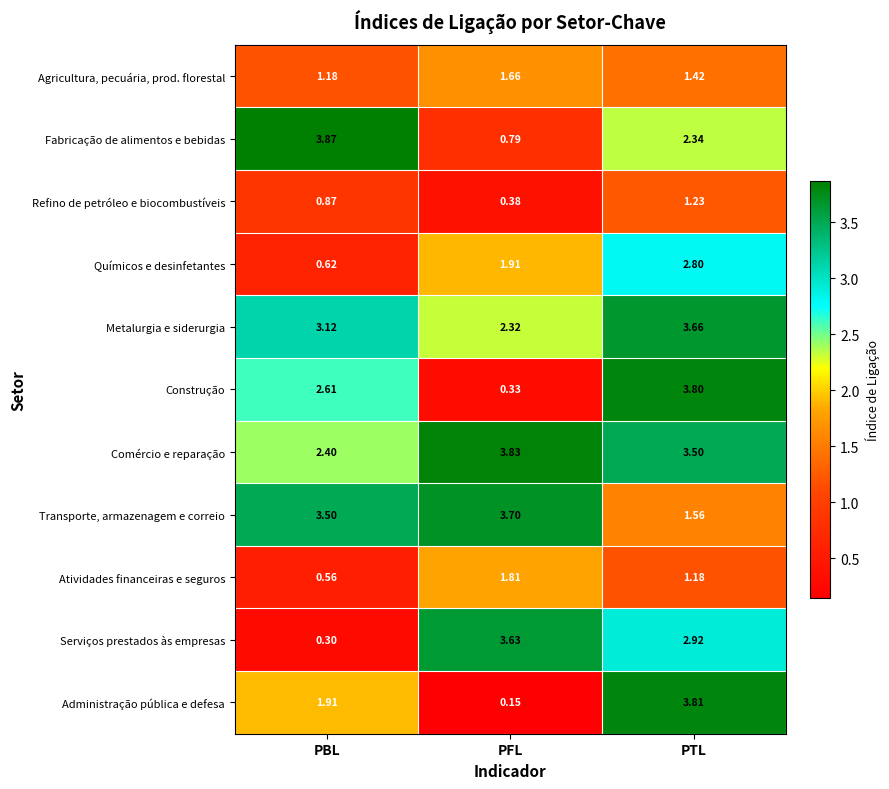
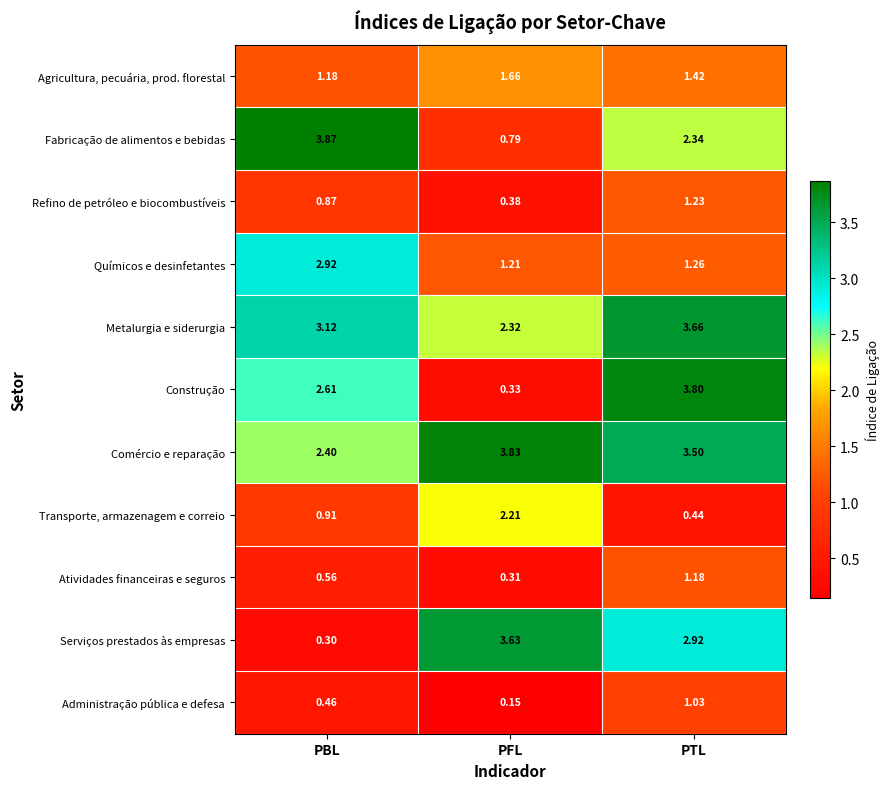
  {
    "Agricultura, pecuária, prod. florestal": {
      "PBL": 1.18,
      "PFL": 1.66,
      "PTL": 1.42
    },
    "Fabricação de alimentos e bebidas": {
      "PBL": 3.87,
      "PFL": 0.79,
      "PTL": 2.34
    },
    "Refino de petróleo e biocombustíveis": {
      "PBL": 0.87,
      "PFL": 0.38,
      "PTL": 1.23
    },
    "Químicos e desinfetantes": {
-     "PBL": 0.62,
-     "PFL": 1.91,
-     "PTL": 2.80
+     "PBL": 2.92,
+     "PFL": 1.21,
+     "PTL": 1.26
    },
    "Metalurgia e siderurgia": {
      "PBL": 3.12,
      "PFL": 2.32,
      "PTL": 3.66
    },
    "Construção": {
      "PBL": 2.61,
      "PFL": 0.33,
      "PTL": 3.80
    },
    "Comércio e reparação": {
      "PBL": 2.40,
      "PFL": 3.83,
      "PTL": 3.50
    },
    "Transporte, armazenagem e correio": {
-     "PBL": 3.50,
-     "PFL": 3.70,
-     "PTL": 1.56
+     "PBL": 0.91,
+     "PFL": 2.21,
+     "PTL": 0.44
    },
    "Atividades financeiras e seguros": {
      "PBL": 0.56,
-     "PFL": 1.81,
+     "PFL": 0.31,
      "PTL": 1.18
    },
    "Serviços prestados às empresas": {
      "PBL": 0.30,
      "PFL": 3.63,
      "PTL": 2.92
    },
    "Administração pública e defesa": {
-     "PBL": 1.91,
+     "PBL": 0.46,
      "PFL": 0.15,
-     "PTL": 3.81
+     "PTL": 1.03
    }
  }
